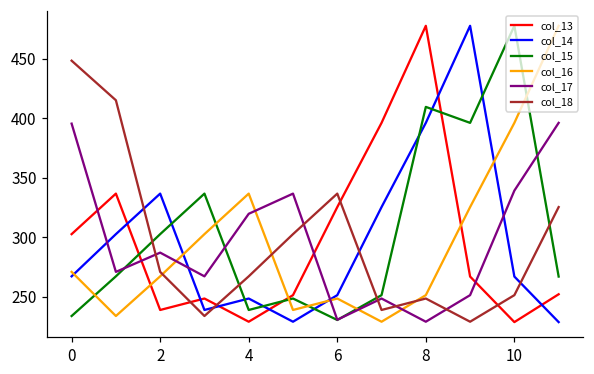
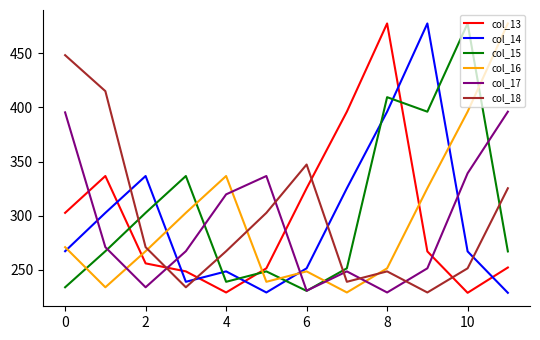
  {
    "col_13": {
      "0": 303,
-     "2": 239,
+     "2": 256,
      "4": 229,
      "6": 325,
      "8": 477,
      "10": 229
    },
    "col_14": {
      "0": 267,
      "2": 337,
      "4": 249,
      "6": 251,
      "8": 396,
      "10": 267
    },
    "col_15": {
      "0": 234,
      "2": 303,
      "4": 239,
      "8": 409
    },
    "col_16": {
      "0": 271,
      "2": 267,
      "4": 337,
      "6": 249,
      "8": 251,
      "10": 396
    },
    "col_17": {
      "0": 395,
-     "2": 287,
+     "2": 234,
      "4": 320,
      "8": 229,
      "10": 339
    },
    "col_18": {
      "0": 448,
      "2": 271,
      "4": 267,
-     "6": 337,
+     "6": 347,
      "8": 249,
      "10": 251
    }
  }
